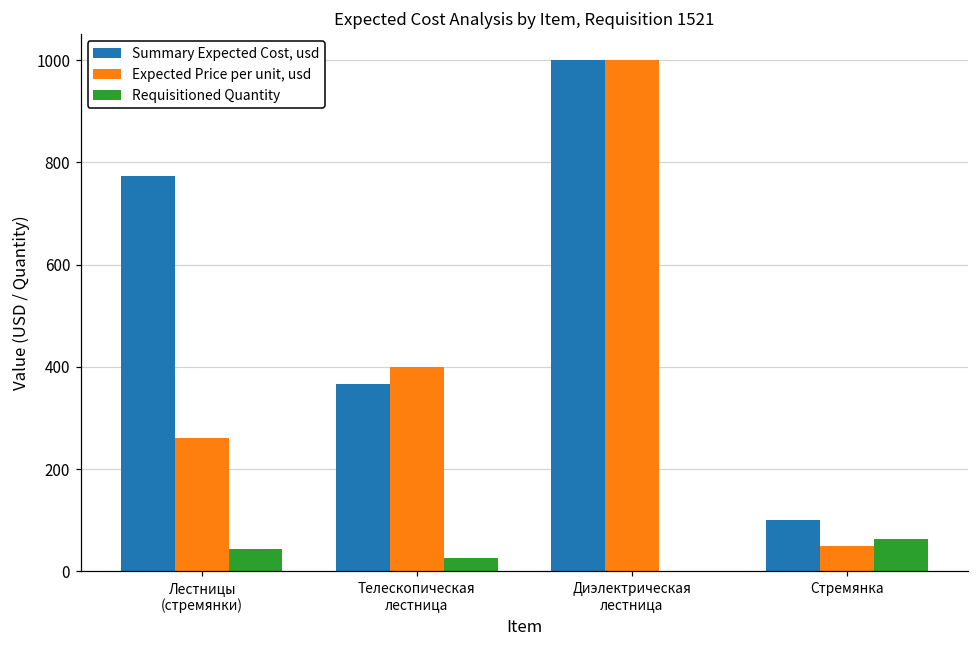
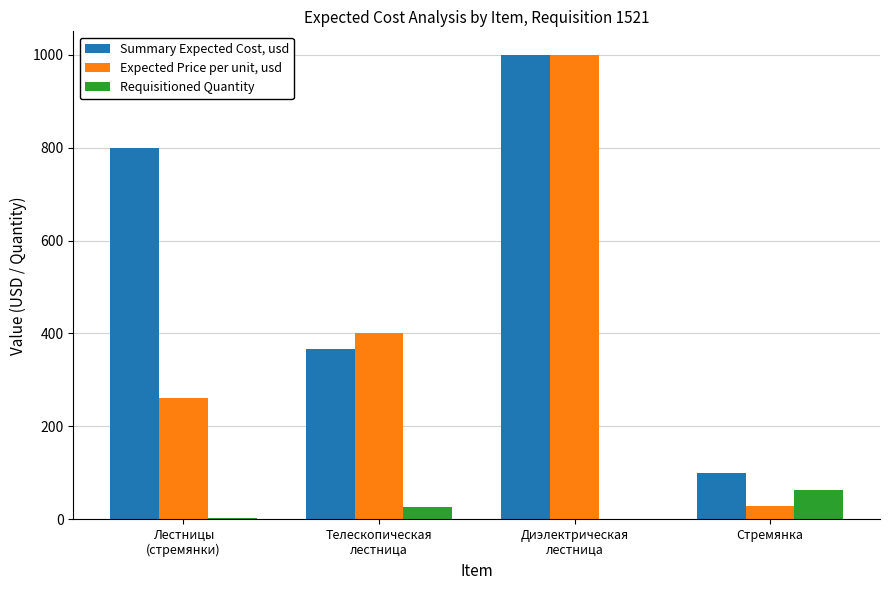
  {
    "Summary Expected Cost, usd": {
-     "Лестницы (стремянки)": 770,
+     "Лестницы (стремянки)": 800,
      "Телескопическая лестница": 370,
      "Диэлектрическая лестница": 1000,
      "Стремянка": 100
    },
    "Expected Price per unit, usd": {
      "Лестницы (стремянки)": 260,
      "Телескопическая лестница": 400,
      "Диэлектрическая лестница": 1000,
-     "Стремянка": 50
+     "Стремянка": 30
    },
    "Requisitioned Quantity": {
-     "Лестницы (стремянки)": 40,
+     "Лестницы (стремянки)": 0,
      "Телескопическая лестница": 30,
      "Стремянка": 60
    }
  }
